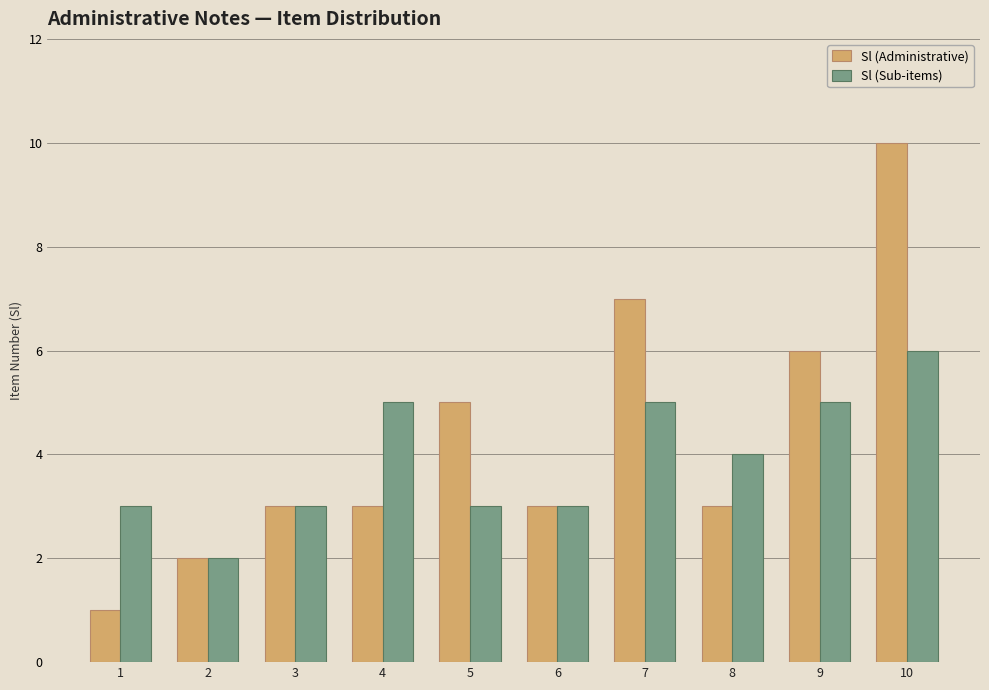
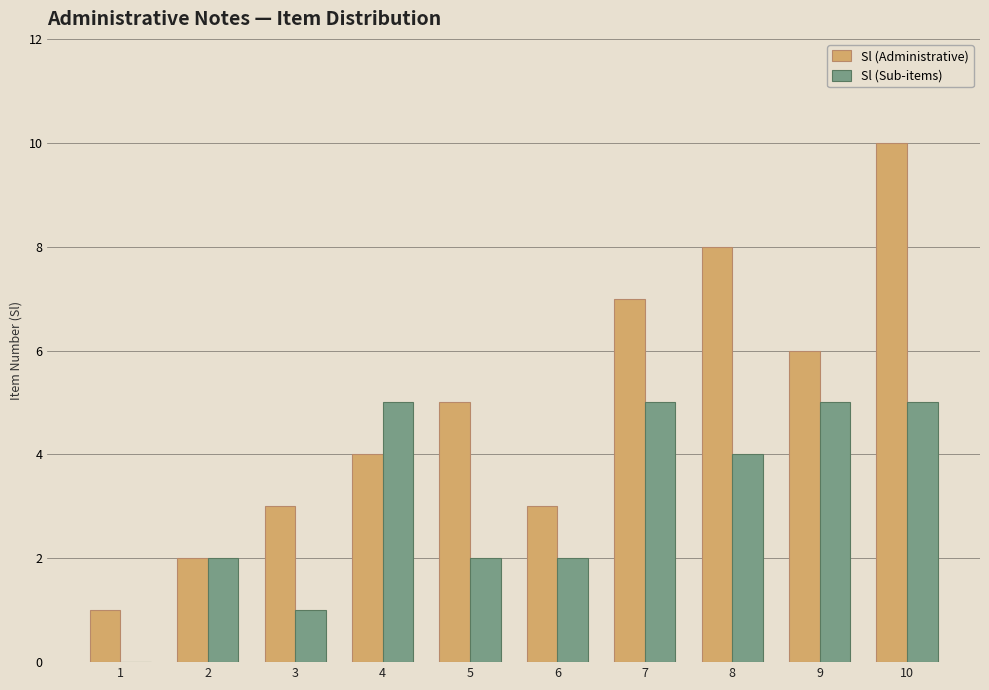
  {
    "Sl (Administrative)": {
      "1": 1,
      "2": 2,
      "3": 3,
-     "4": 3,
+     "4": 4,
      "5": 5,
      "6": 3,
      "7": 7,
-     "8": 3,
+     "8": 8,
      "9": 6,
      "10": 10
    },
    "Sl (Sub-items)": {
-     "1": 3,
+     "1": 0,
      "2": 2,
-     "3": 3,
+     "3": 1,
      "4": 5,
-     "5": 3,
-     "6": 3,
+     "5": 2,
+     "6": 2,
      "7": 5,
      "8": 4,
      "9": 5,
-     "10": 6
+     "10": 5
    }
  }
